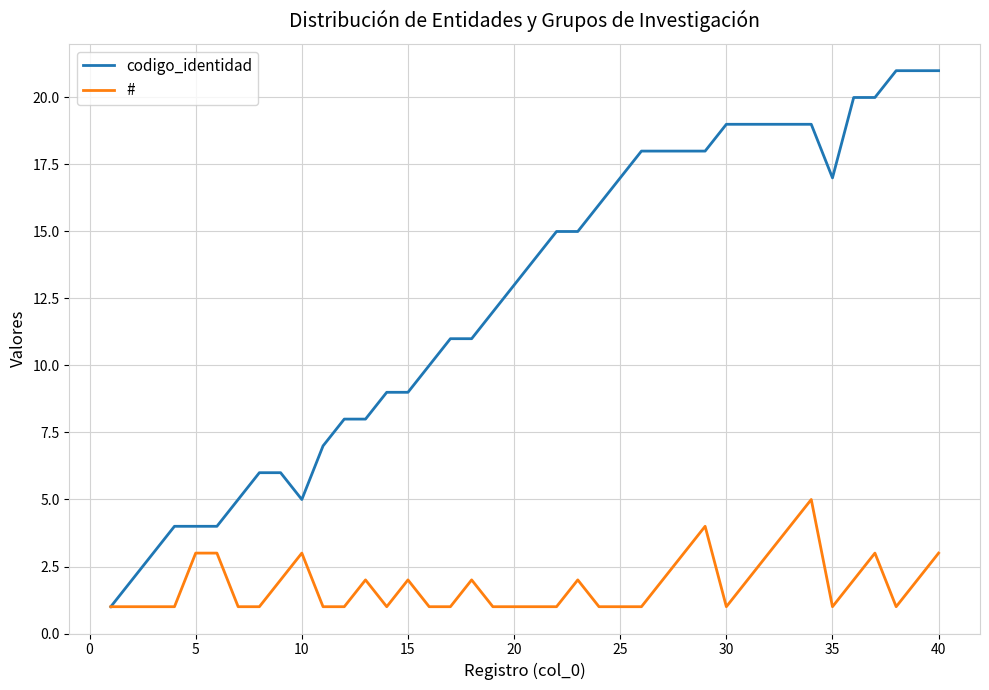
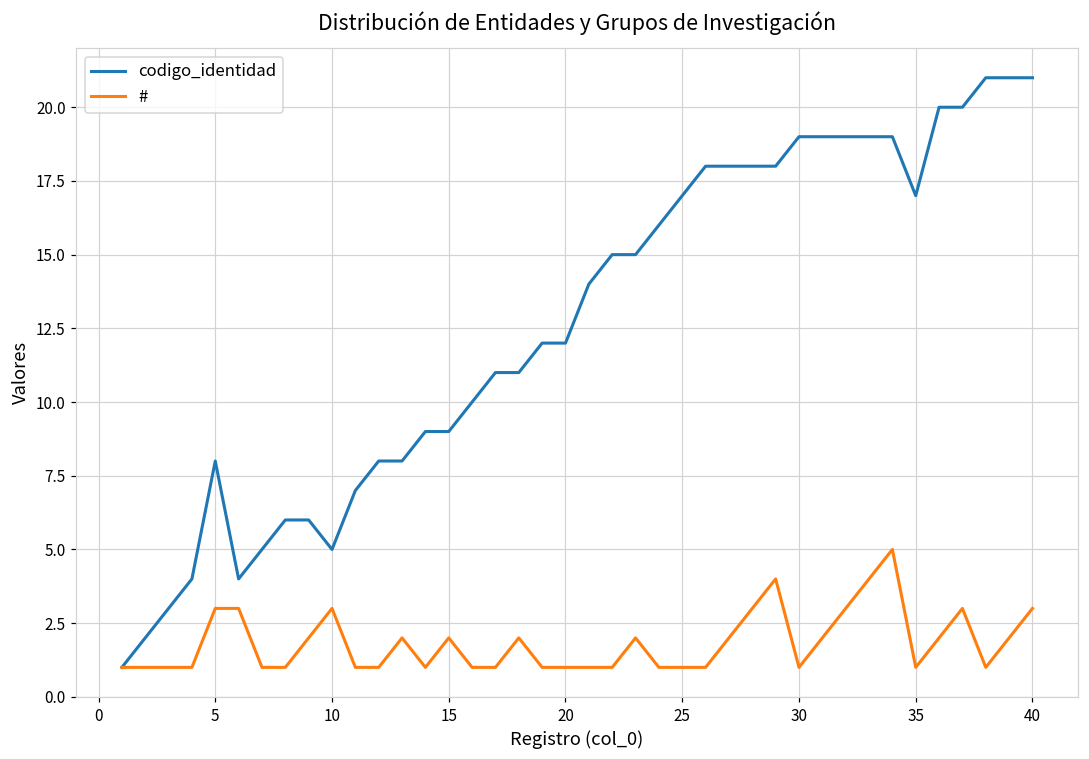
  {
    "codigo_identidad": {
-     "5": 4,
+     "5": 8,
      "10": 5,
      "15": 9,
-     "20": 13,
+     "20": 12,
      "25": 17,
      "30": 19,
      "35": 17,
      "40": 21
    },
    "#": {
      "5": 3,
      "10": 3,
      "15": 2,
      "20": 1,
      "25": 1,
      "30": 1,
      "35": 1,
      "40": 3
    }
  }
